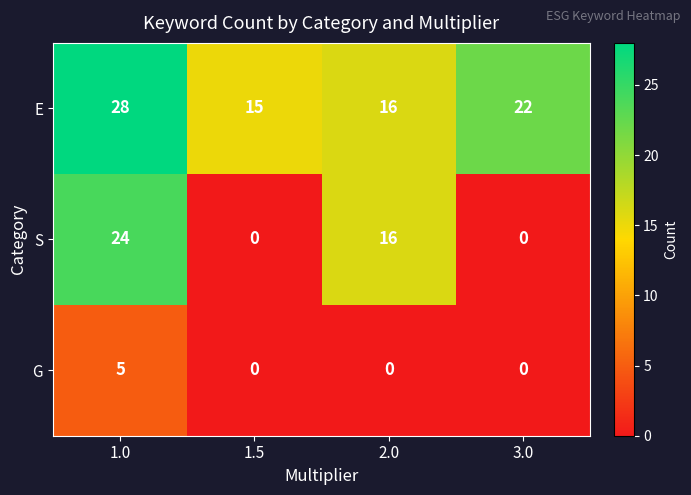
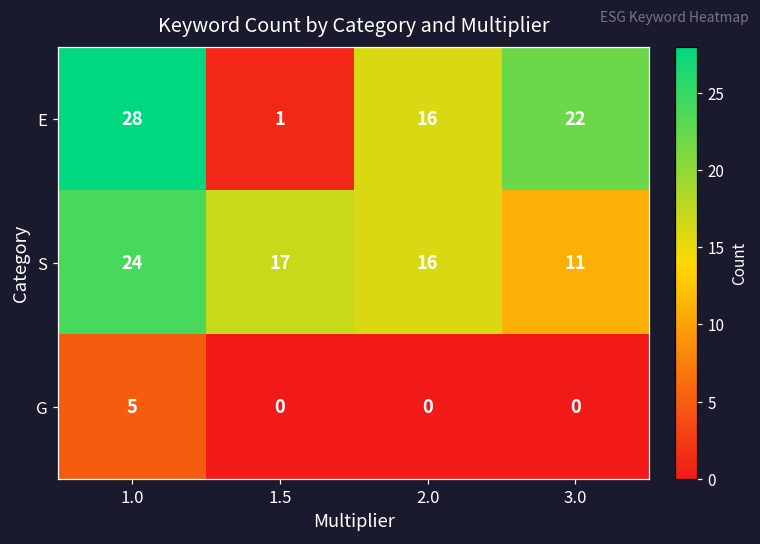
  {
    "E": {
      "1.0": 28,
-     "1.5": 15,
+     "1.5": 1,
      "2.0": 16,
      "3.0": 22
    },
    "S": {
      "1.0": 24,
-     "1.5": 0,
+     "1.5": 17,
      "2.0": 16,
-     "3.0": 0
+     "3.0": 11
    },
    "G": {
      "1.0": 5,
      "1.5": 0,
      "2.0": 0,
      "3.0": 0
    }
  }
